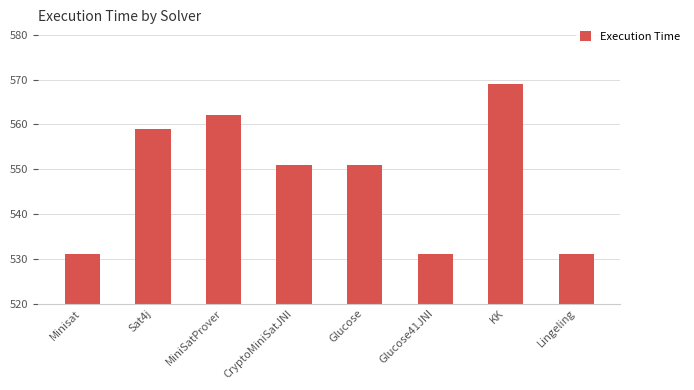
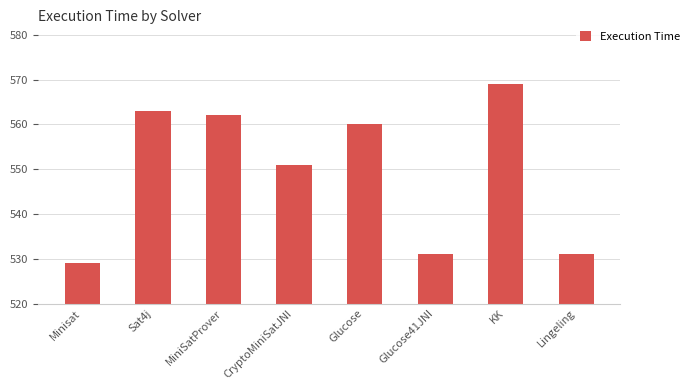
  {
-   "Minisat": 531,
-   "Sat4j": 559,
+   "Minisat": 529,
+   "Sat4j": 563,
    "MiniSatProver": 562,
    "CryptoMiniSatJNI": 551,
-   "Glucose": 551,
+   "Glucose": 560,
    "Glucose41JNI": 531,
    "KK": 569,
    "Lingeling": 531
  }
